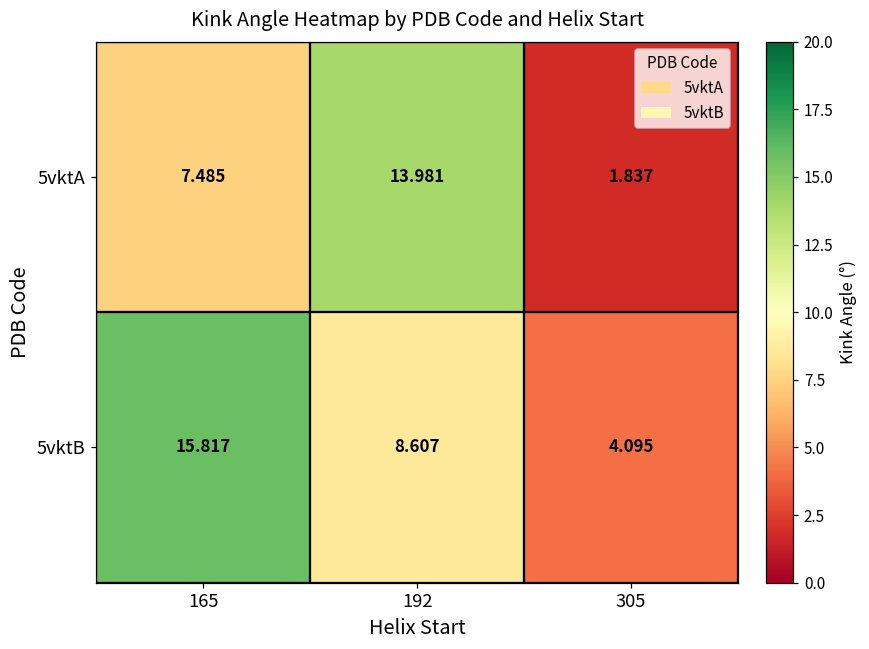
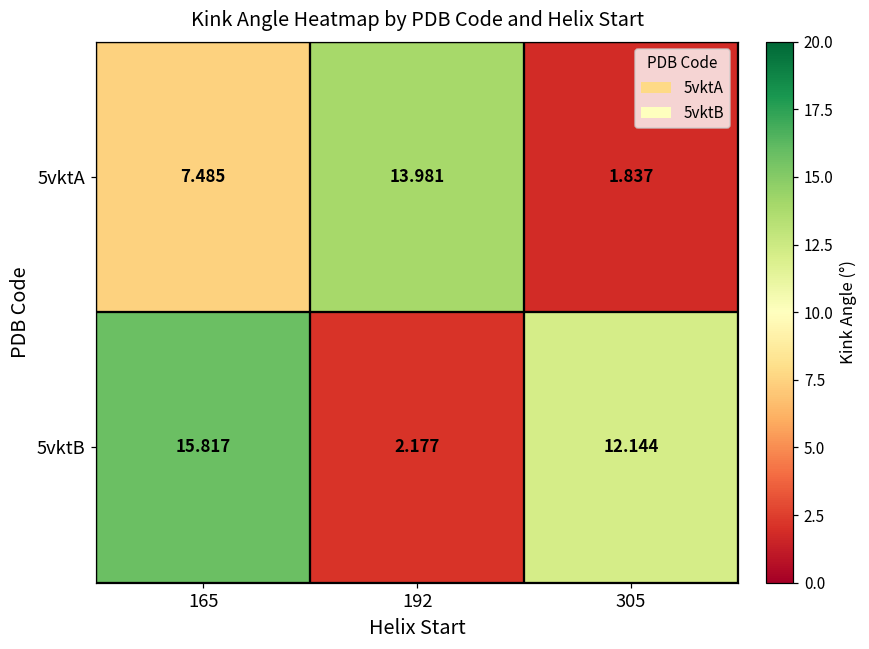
  {
    "5vktA": {
      "165": 7.485,
      "192": 13.981,
      "305": 1.837
    },
    "5vktB": {
      "165": 15.817,
-     "192": 8.607,
-     "305": 4.095
+     "192": 2.177,
+     "305": 12.144
    }
  }
